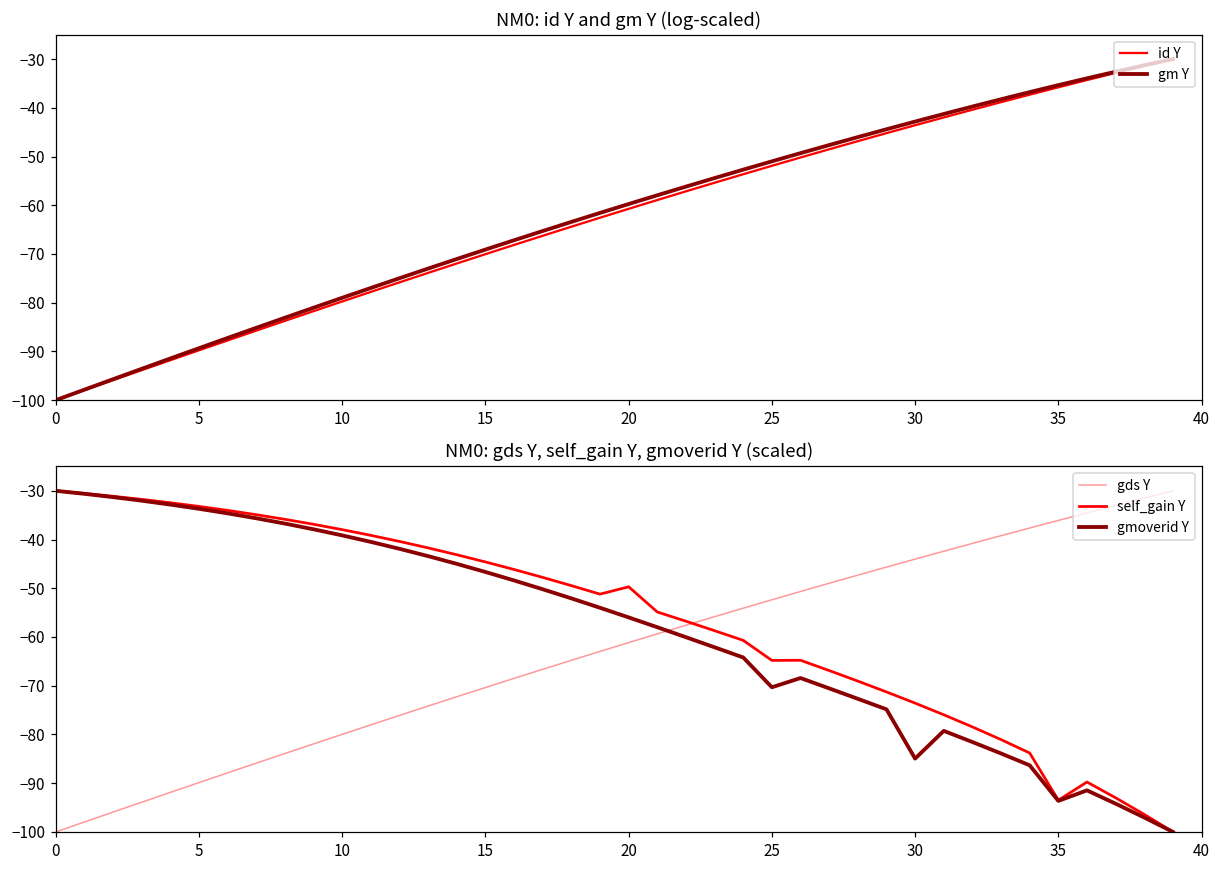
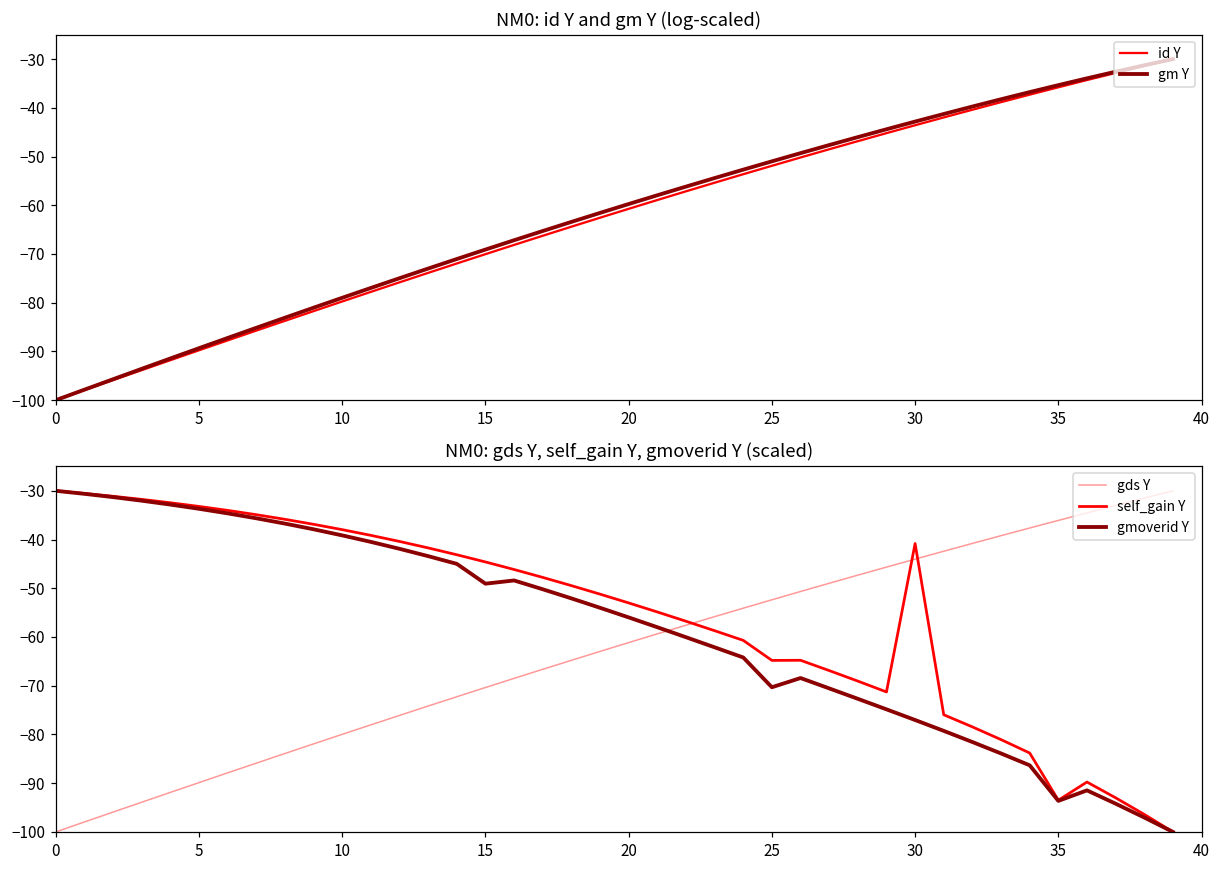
  {
    "NM0: id Y and gm Y (log-scaled)": {
      "id Y": {
        "10": -80,
        "15": -70,
        "20": -61,
        "25": -52,
        "30": -44
      },
      "gm Y": {
        "10": -79,
        "15": -69,
        "20": -60,
        "25": -51,
        "30": -43
      }
    },
    "NM0: gds Y, self_gain Y, gmoverid Y (scaled)": {
      "gds Y": {
        "0": -100,
        "5": -90,
        "10": -80,
        "15": -70,
        "20": -61,
        "25": -52,
        "30": -44,
        "35": -36
      },
      "self_gain Y": {
        "10": -38,
        "15": -45,
-       "20": -50,
+       "20": -53,
        "25": -65,
-       "30": -74
+       "30": -41
      },
      "gmoverid Y": {
        "10": -39,
-       "15": -47,
+       "15": -49,
        "20": -56,
        "25": -70,
-       "30": -85
+       "30": -77
      }
    }
  }
